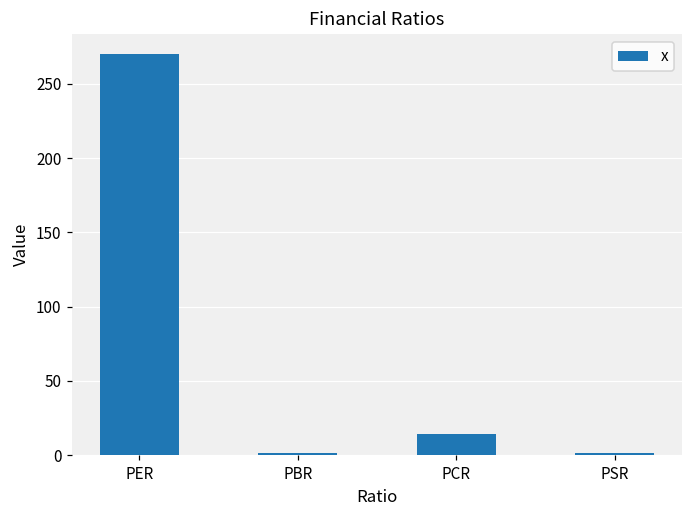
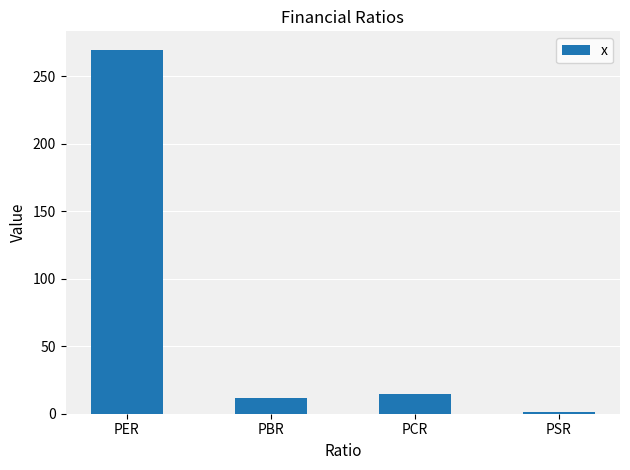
  {
    "PER": 270,
-   "PBR": 1,
+   "PBR": 11,
    "PCR": 14
  }
